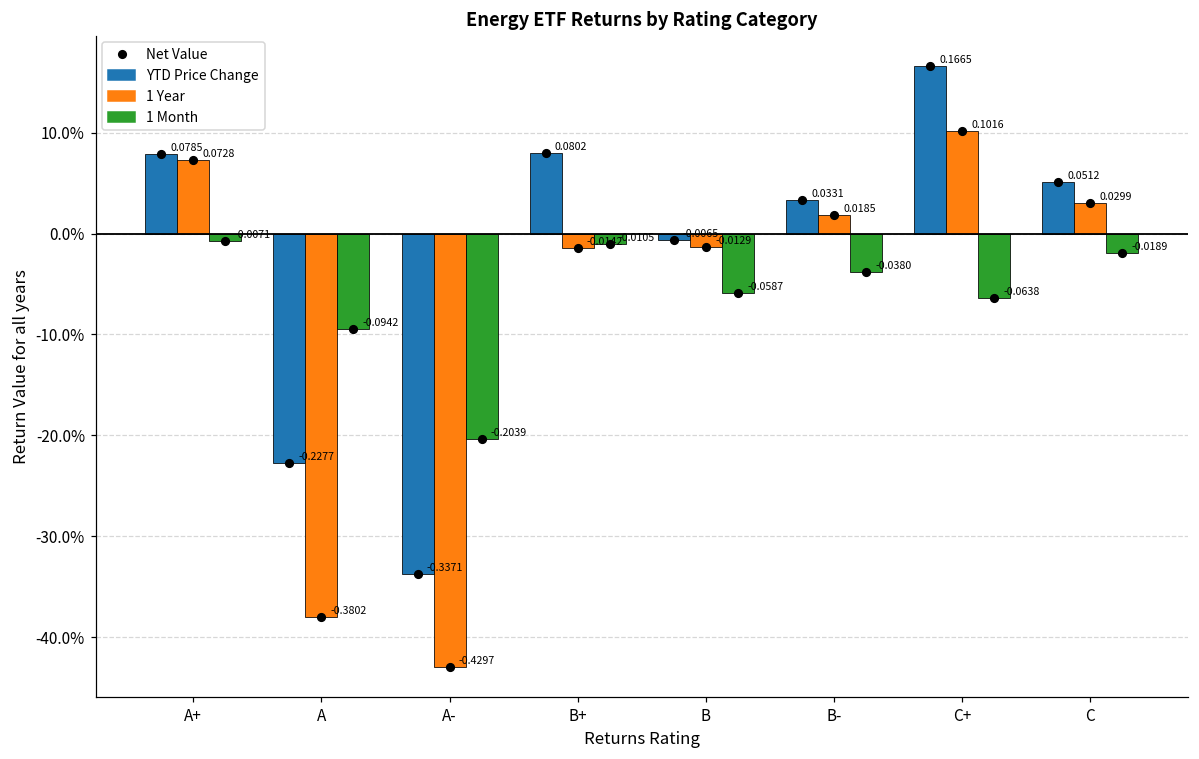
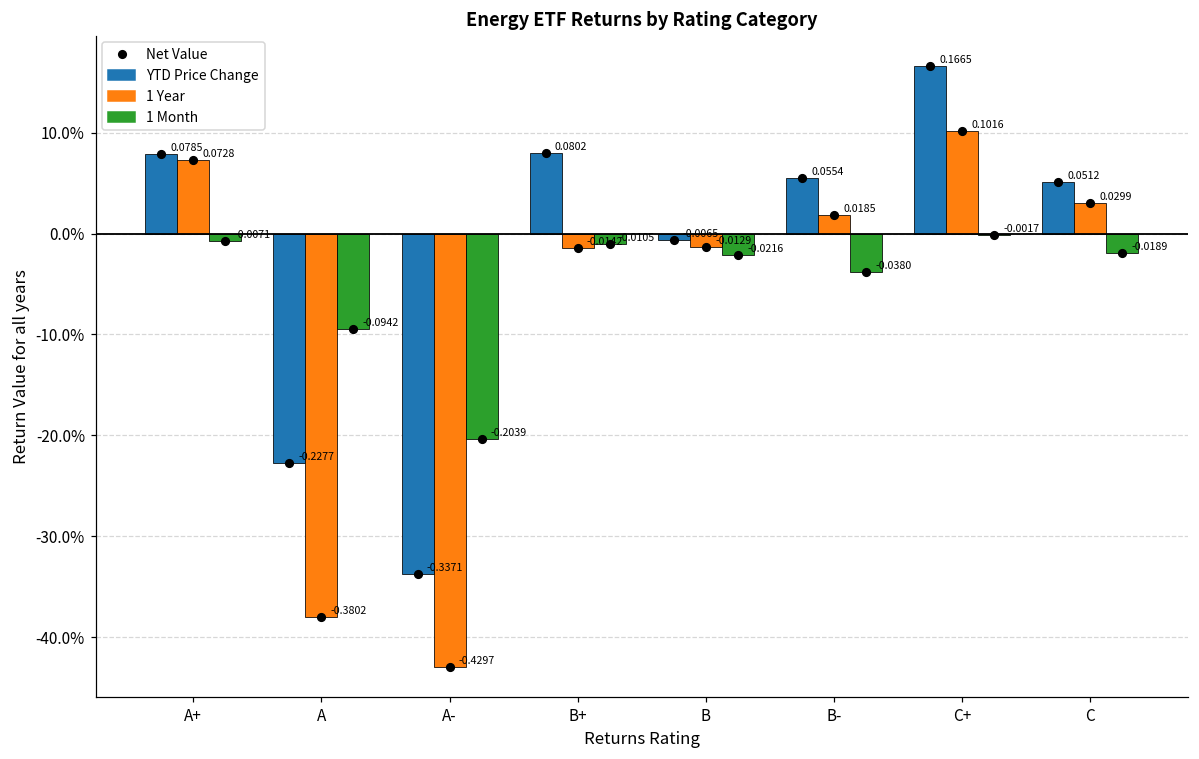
  {
    "YTD Price Change": {
      "A+": 0.0785,
      "A": -0.2277,
      "A-": -0.3371,
      "B+": 0.0802,
      "B": -0.0065,
-     "B-": 0.0331,
+     "B-": 0.0554,
      "C+": 0.1665,
      "C": 0.0512
    },
    "1 Year": {
      "A+": 0.0728,
      "A": -0.3802,
      "A-": -0.4297,
      "B": -0.0129,
      "B-": 0.0185,
      "C+": 0.1016,
      "C": 0.0299
    },
    "1 Month": {
      "A+": -0.0071,
      "A": -0.0942,
      "A-": -0.2039,
      "B+": -0.0105,
-     "B": -0.0587,
+     "B": -0.0216,
      "B-": -0.0380,
-     "C+": -0.0638,
+     "C+": -0.0017,
      "C": -0.0189
    }
  }
